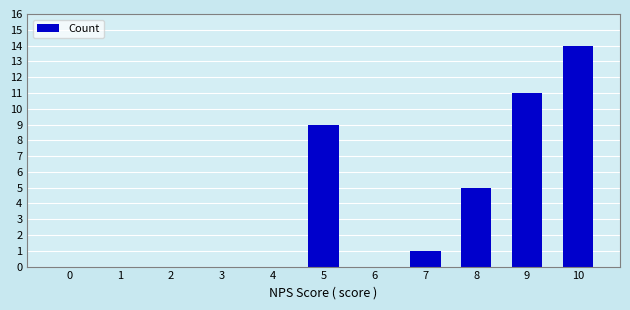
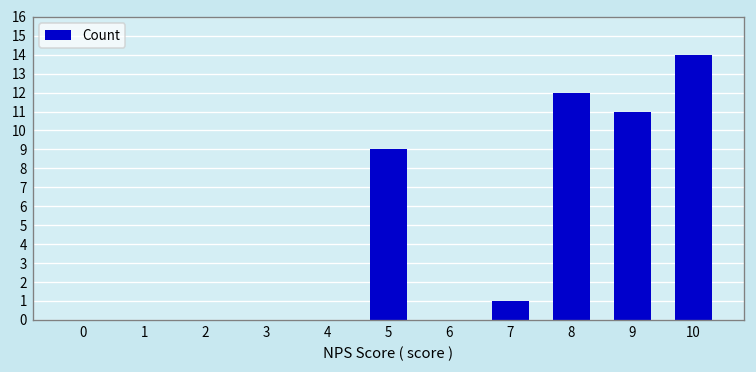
  {
    "0": 0,
    "1": 0,
    "2": 0,
    "3": 0,
    "4": 0,
    "5": 9,
    "6": 0,
    "7": 1,
-   "8": 5,
+   "8": 12,
    "9": 11,
    "10": 14
  }
